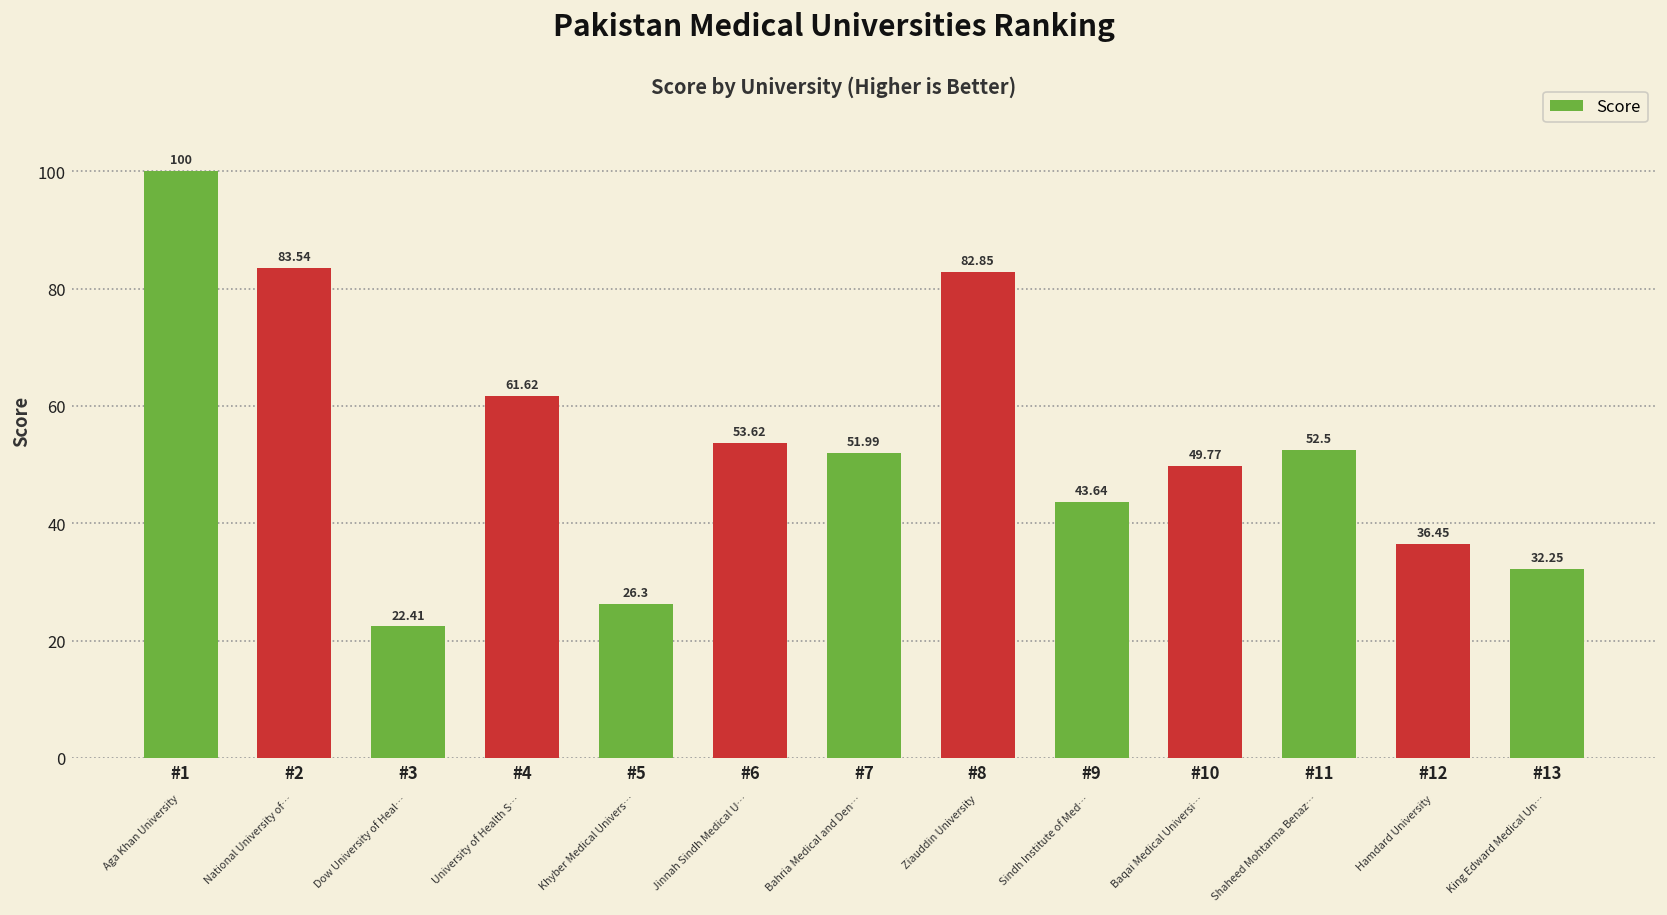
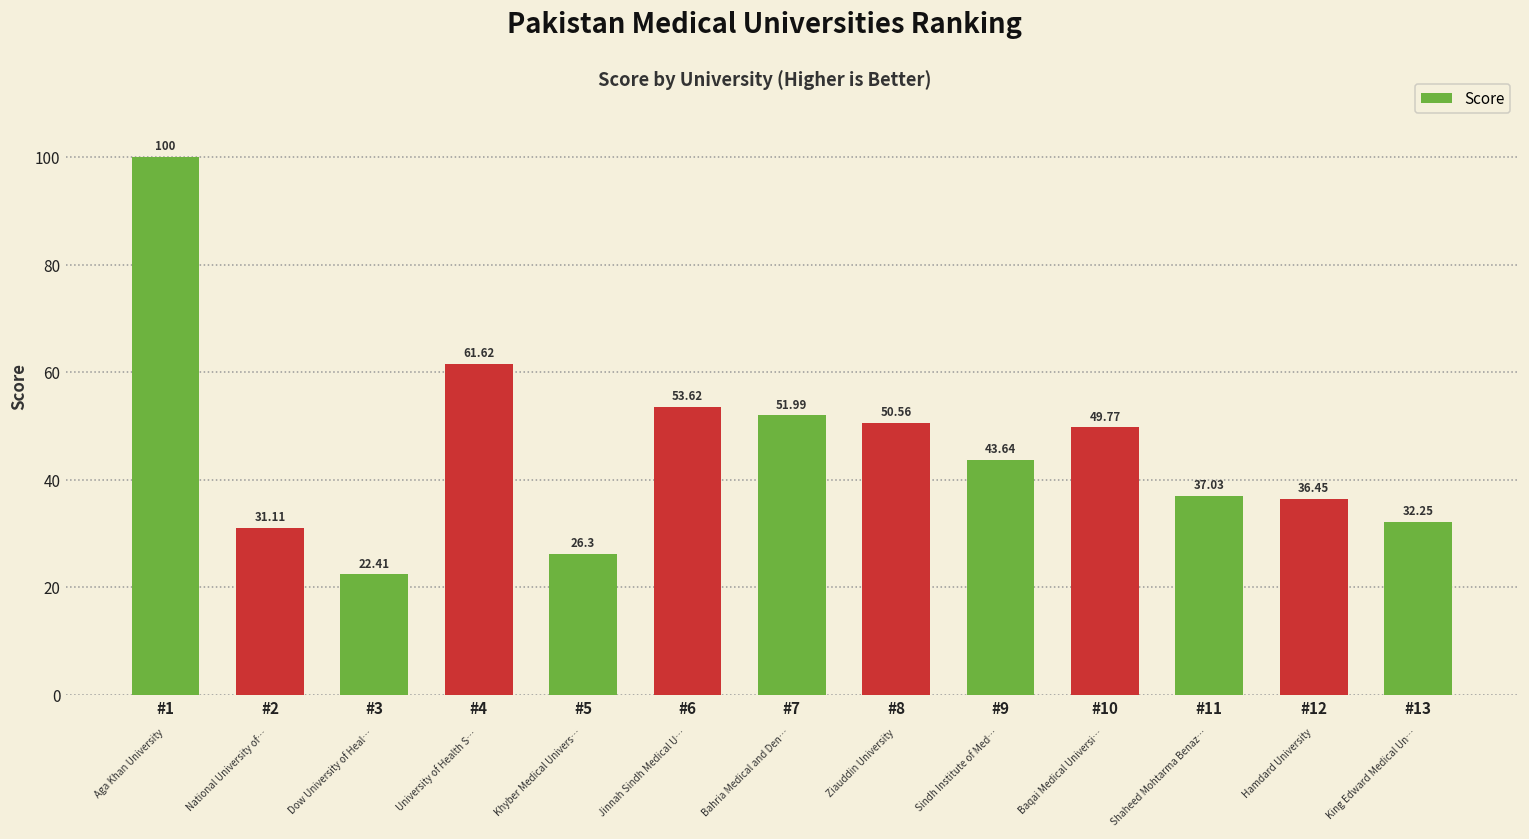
  {
    "#1": 100,
-   "#2": 83.54,
+   "#2": 31.11,
    "#3": 22.41,
    "#4": 61.62,
    "#5": 26.3,
    "#6": 53.62,
    "#7": 51.99,
-   "#8": 82.85,
+   "#8": 50.56,
    "#9": 43.64,
    "#10": 49.77,
-   "#11": 52.5,
+   "#11": 37.03,
    "#12": 36.45,
    "#13": 32.25
  }
